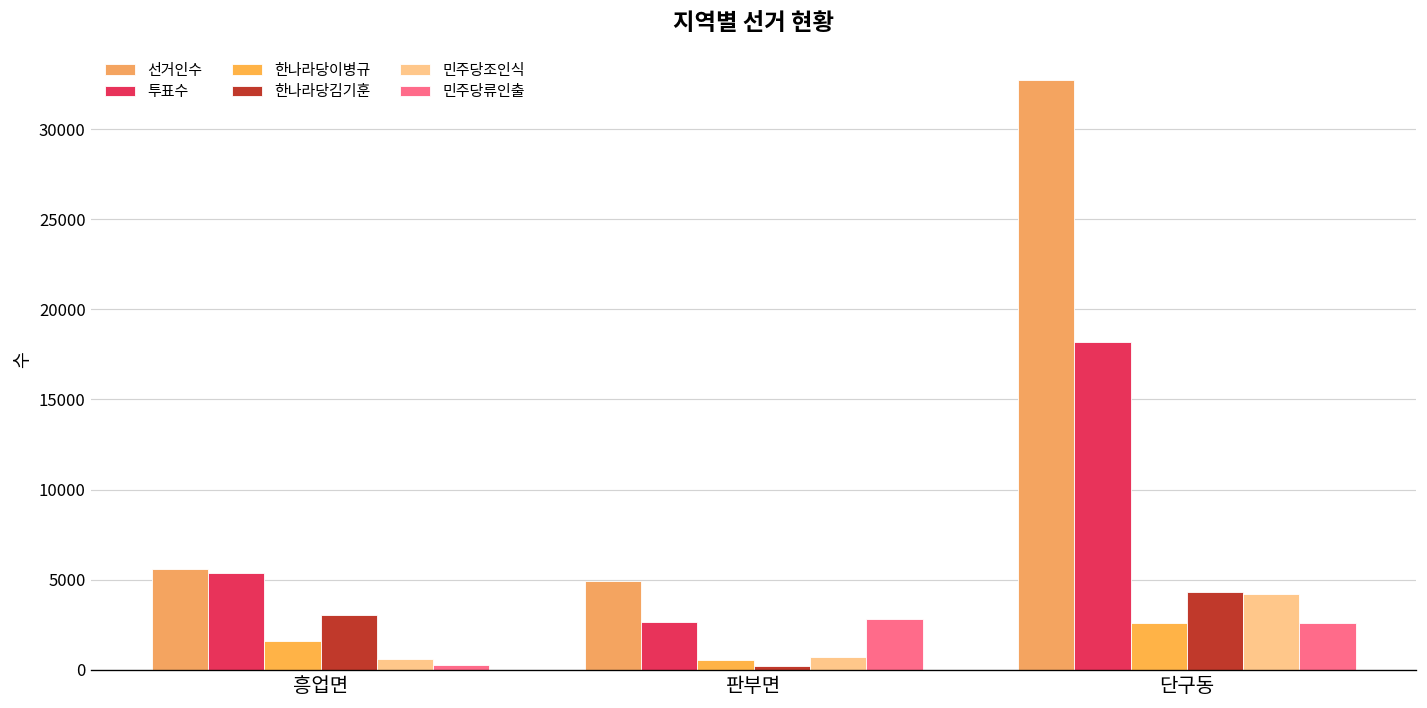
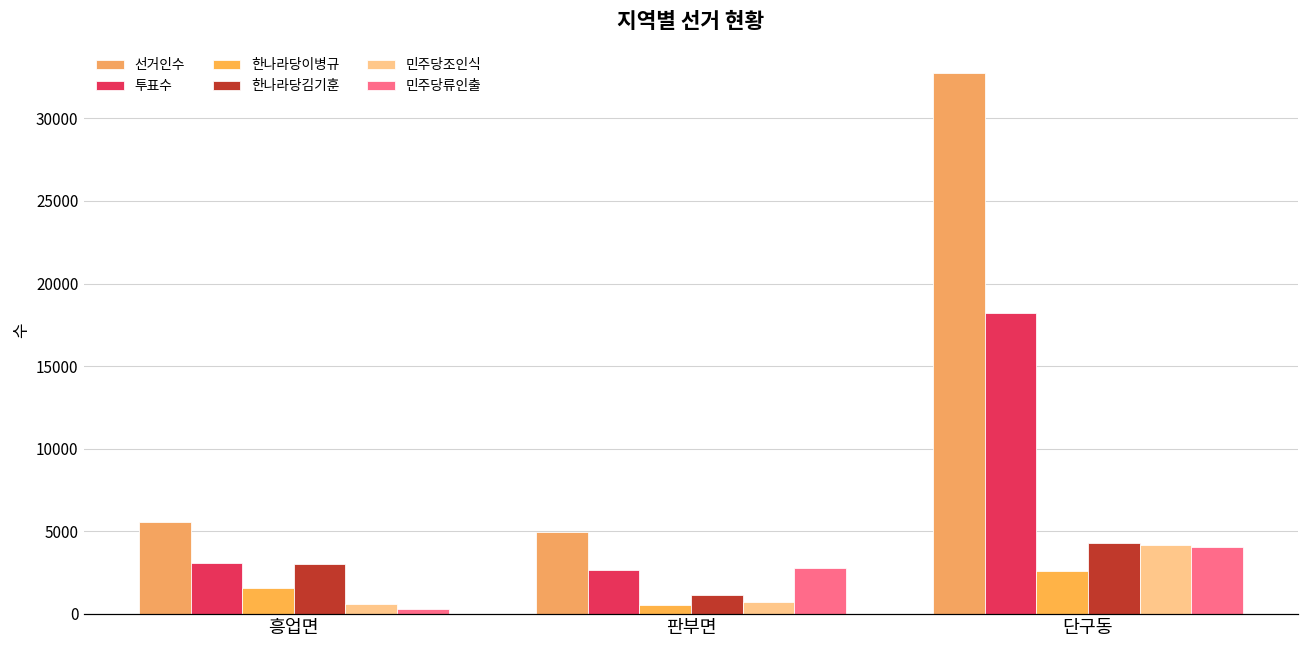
  {
    "투표수": {
-     "흥업면": 5400,
+     "흥업면": 3100,
      "판부면": 2600,
      "단구동": 18200
    },
    "한나라당김기훈": {
      "흥업면": 3000,
-     "판부면": 200,
+     "판부면": 1200,
      "단구동": 4300
    },
    "민주당류인출": {
      "흥업면": 300,
      "판부면": 2800,
-     "단구동": 2600
+     "단구동": 4100
    }
  }
